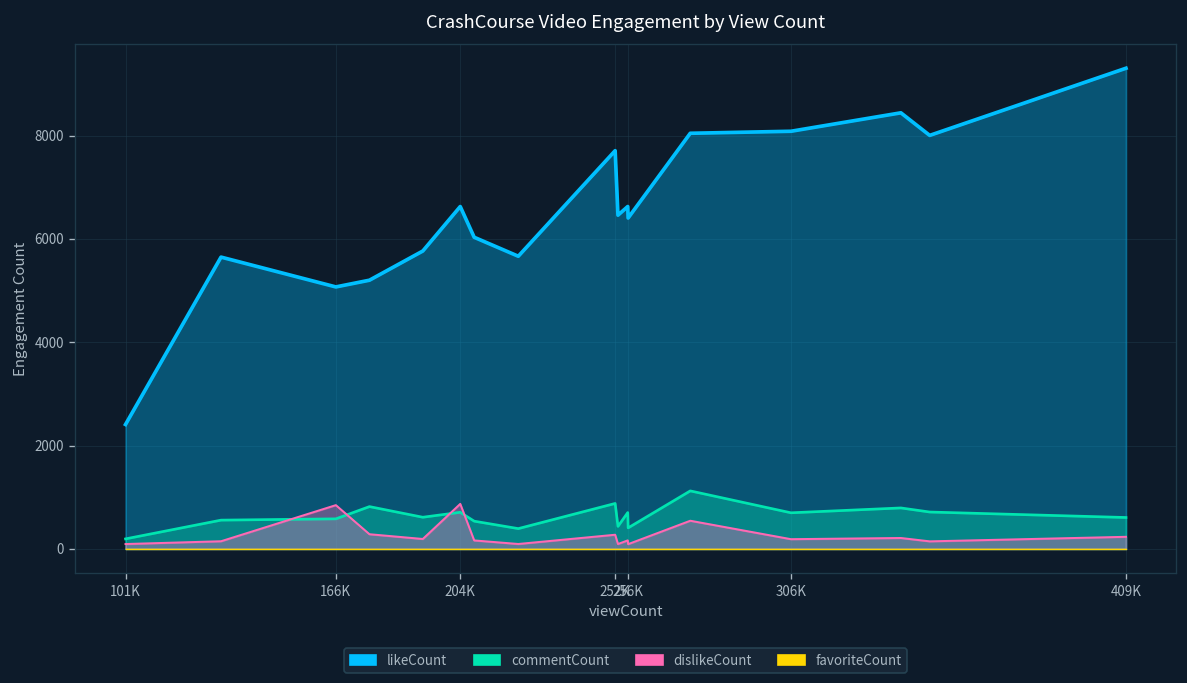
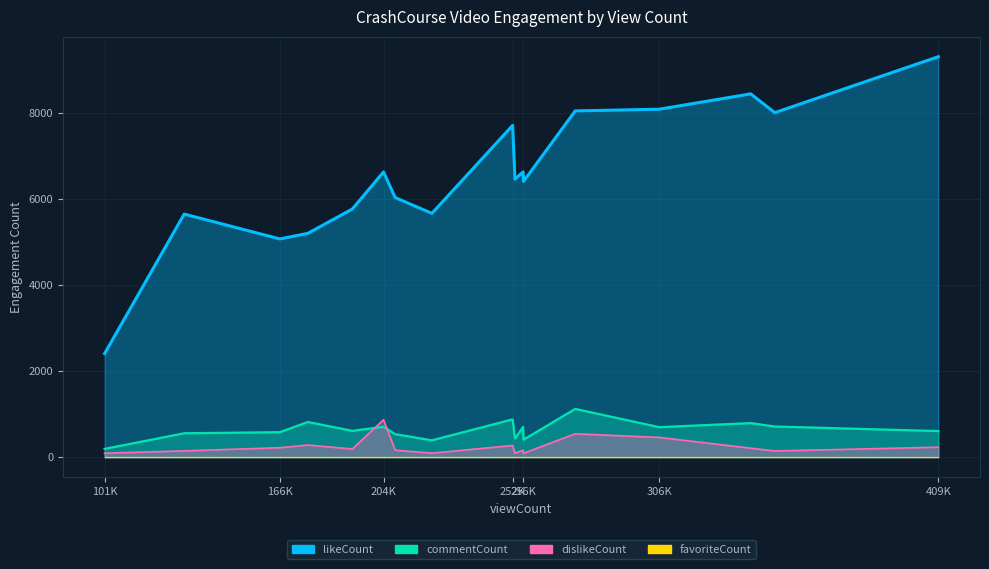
  {
    "dislikeCount": {
      "101K": 100,
-     "166K": 800,
+     "166K": 200,
      "204K": 900,
-     "306K": 200,
+     "306K": 500,
      "409K": 200
    },
    "favoriteCount": {
      "101K": 0,
      "166K": 0,
      "204K": 0,
      "306K": 0,
      "409K": 0
    }
  }
